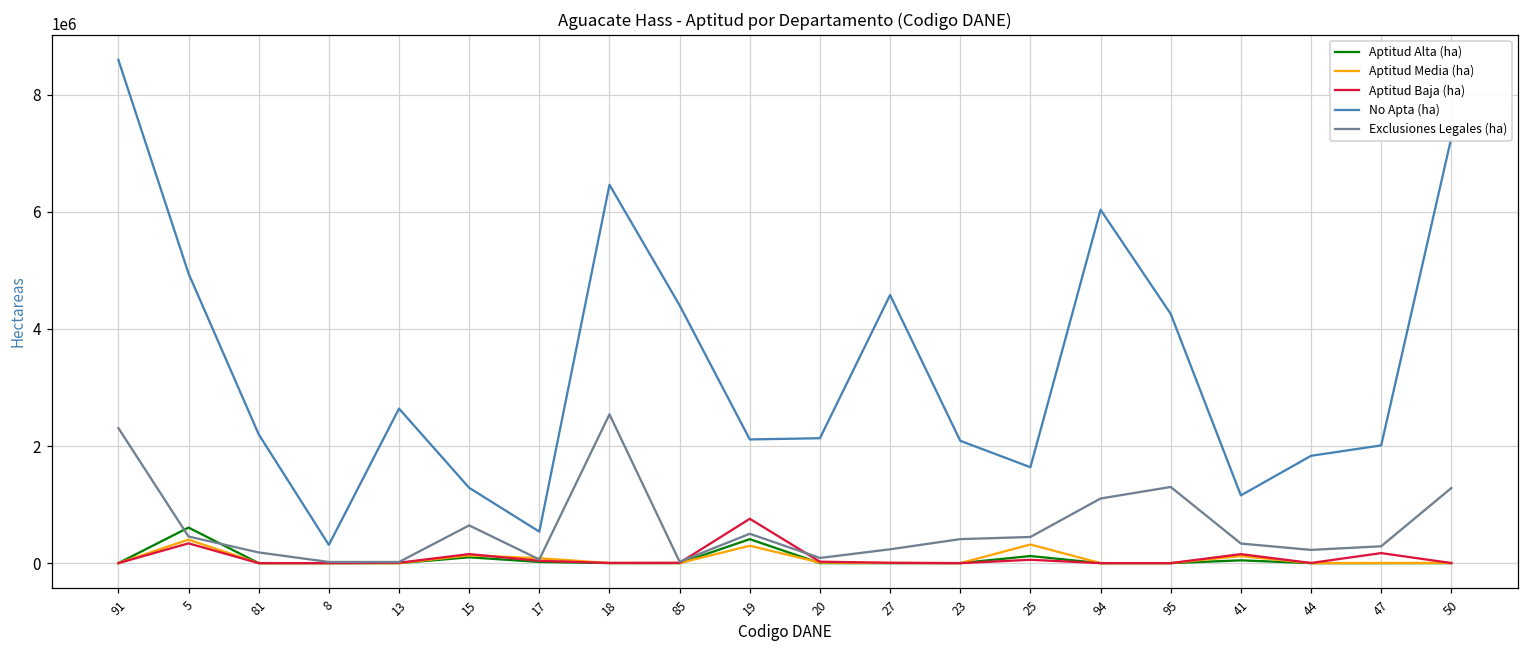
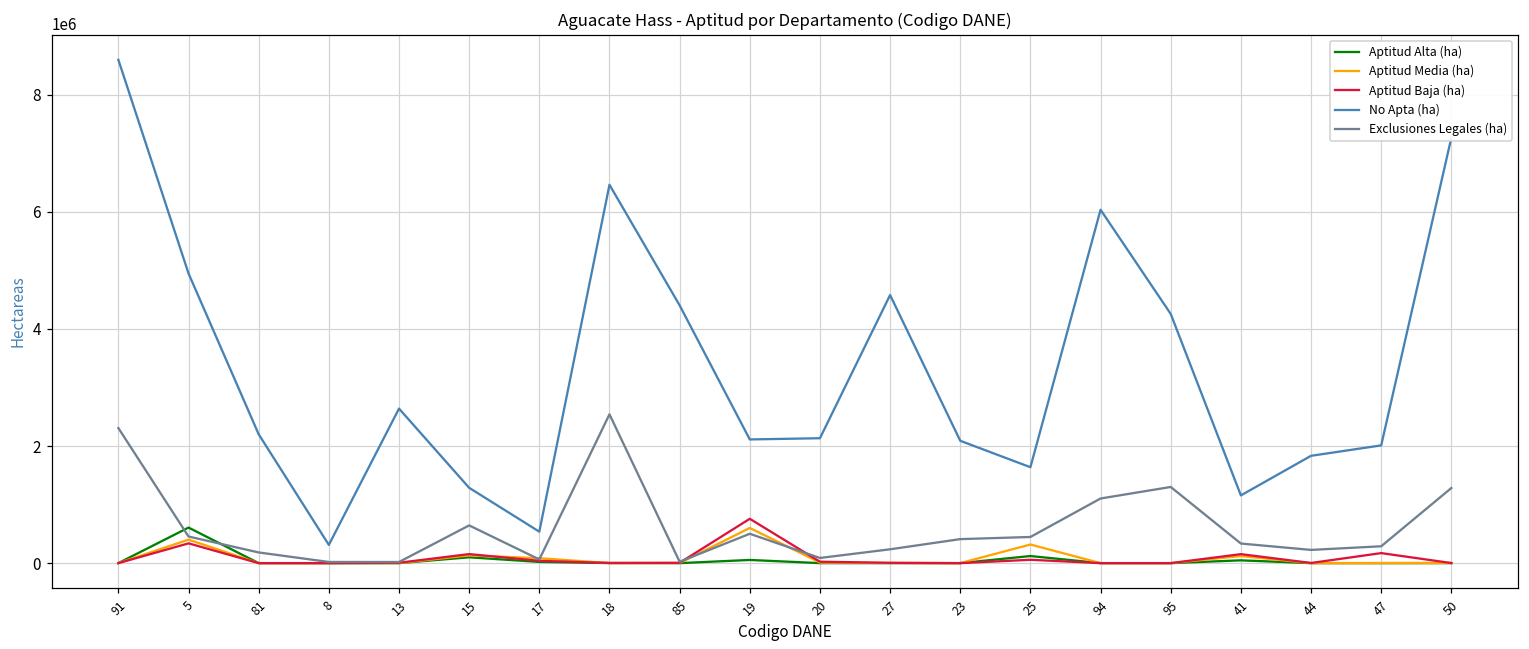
  {
    "Aptitud Alta (ha)": {
      "5": 600000,
-     "19": 400000,
+     "19": 100000,
      "25": 100000,
      "41": 0
    },
    "Aptitud Media (ha)": {
      "5": 400000,
-     "19": 300000,
+     "19": 600000,
      "25": 300000
    },
    "Aptitud Baja (ha)": {
      "5": 300000,
      "19": 800000,
      "25": 100000,
      "47": 200000
    }
  }
